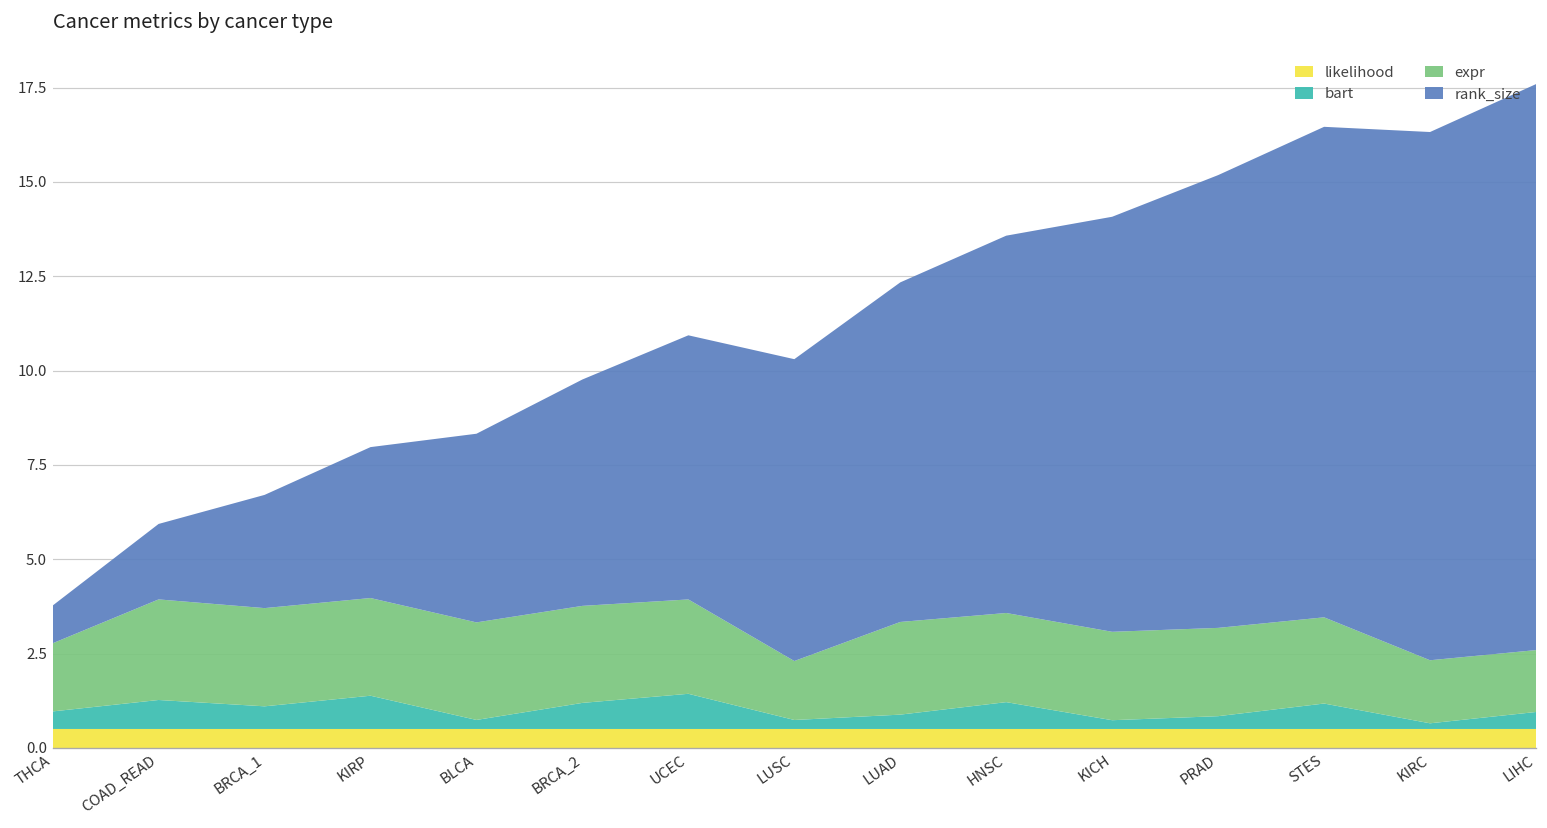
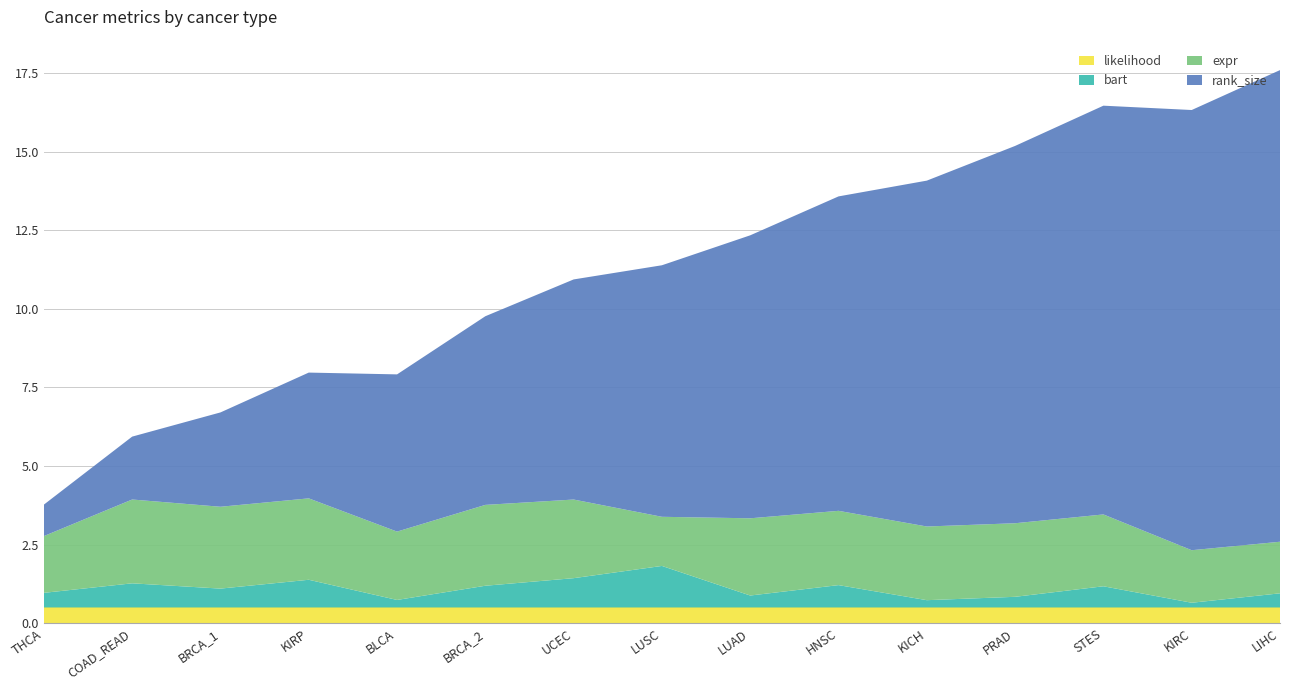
  {
    "likelihood": {
      "THCA": 0.5,
      "COAD_READ": 0.5,
      "BRCA_1": 0.5,
      "KIRP": 0.5,
      "BLCA": 0.5,
      "BRCA_2": 0.5,
      "UCEC": 0.5,
      "LUSC": 0.5,
      "LUAD": 0.5,
      "HNSC": 0.5,
      "KICH": 0.5,
      "PRAD": 0.5,
      "STES": 0.5,
      "KIRC": 0.5,
      "LIHC": 0.5
    },
    "bart": {
      "THCA": 0.5,
      "COAD_READ": 0.8,
      "BRCA_1": 0.6,
      "KIRP": 0.9,
      "BLCA": 0.2,
      "BRCA_2": 0.7,
      "UCEC": 0.9,
-     "LUSC": 0.2,
+     "LUSC": 1.3,
      "LUAD": 0.4,
      "HNSC": 0.7,
      "KICH": 0.2,
      "PRAD": 0.3,
      "STES": 0.7,
      "KIRC": 0.2,
      "LIHC": 0.4
    },
    "expr": {
      "THCA": 1.8,
      "COAD_READ": 2.7,
      "BRCA_1": 2.6,
      "KIRP": 2.6,
-     "BLCA": 2.6,
+     "BLCA": 2.2,
      "BRCA_2": 2.6,
      "UCEC": 2.5,
      "LUSC": 1.6,
      "LUAD": 2.5,
      "HNSC": 2.4,
      "KICH": 2.3,
      "PRAD": 2.3,
      "STES": 2.3,
      "KIRC": 1.7,
      "LIHC": 1.6
    },
    "rank_size": {
      "THCA": 1.0,
      "COAD_READ": 2.0,
      "BRCA_1": 3.0,
      "KIRP": 4.0,
      "BLCA": 5.0,
      "BRCA_2": 6.0,
      "UCEC": 7.0,
      "LUSC": 8.0,
      "LUAD": 9.0,
      "HNSC": 10.0,
      "KICH": 11.0,
      "PRAD": 12.0,
      "STES": 13.0,
      "KIRC": 14.0,
      "LIHC": 15.0
    }
  }
